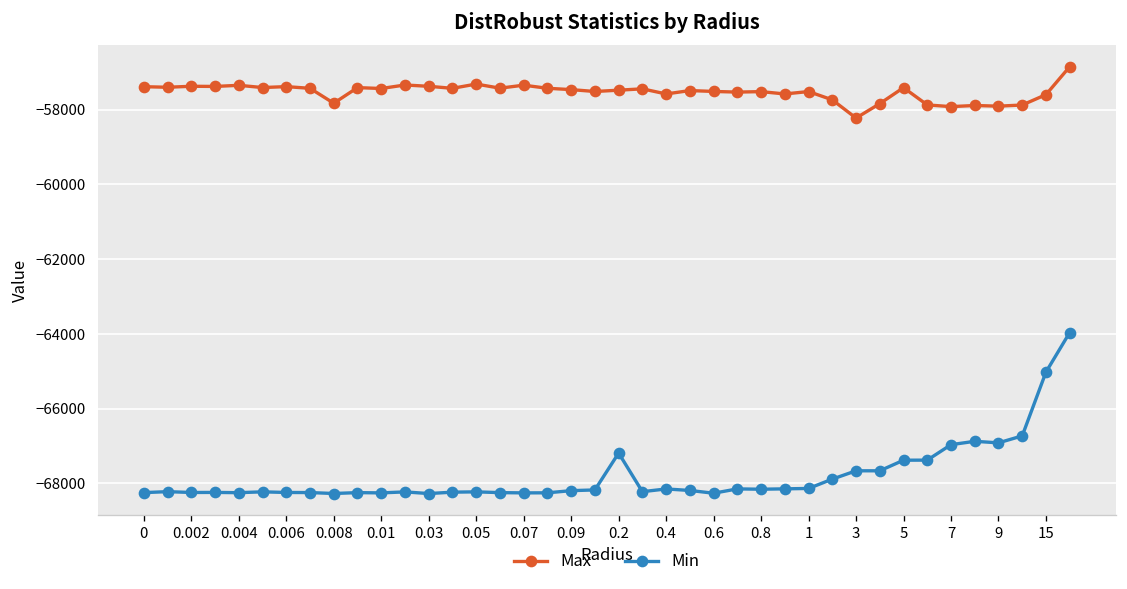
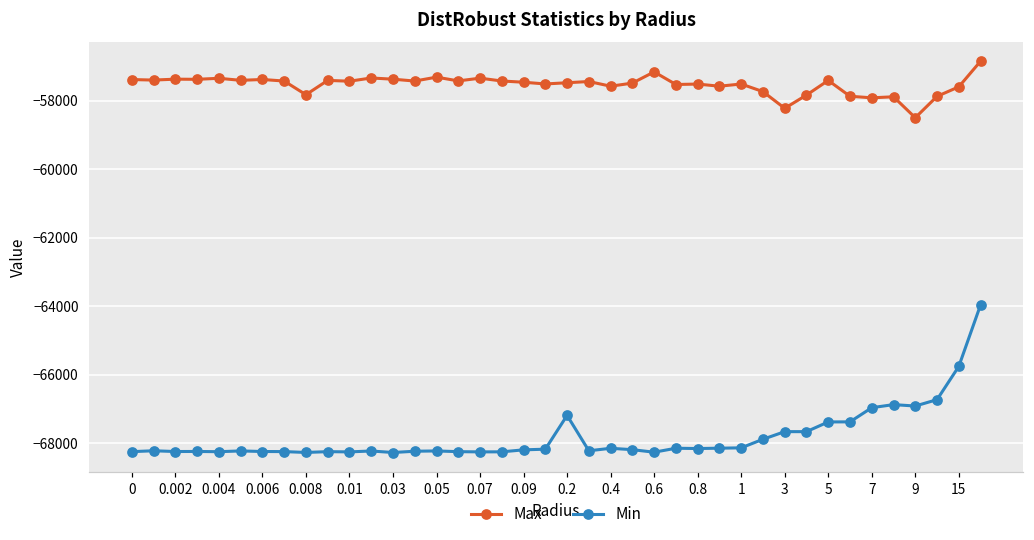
  {
    "Max": {
      "0": -57400,
      "0.002": -57400,
      "0.004": -57300,
      "0.006": -57400,
      "0.008": -57800,
      "0.01": -57400,
      "0.03": -57400,
      "0.05": -57300,
      "0.07": -57300,
      "0.09": -57500,
      "0.2": -57500,
      "0.4": -57600,
-     "0.6": -57500,
+     "0.6": -57200,
      "0.8": -57500,
      "1": -57500,
      "3": -58200,
      "5": -57400,
      "7": -57900,
-     "9": -57900,
+     "9": -58500,
      "15": -57600
    },
    "Min": {
      "0": -68200,
      "0.002": -68200,
      "0.004": -68200,
      "0.006": -68200,
      "0.008": -68300,
      "0.01": -68300,
      "0.03": -68300,
      "0.05": -68200,
      "0.07": -68300,
      "0.09": -68200,
      "0.2": -67200,
      "0.4": -68100,
      "0.6": -68300,
      "0.8": -68200,
      "1": -68100,
      "3": -67700,
      "5": -67400,
      "7": -67000,
      "9": -66900,
-     "15": -65000
+     "15": -65800
    }
  }
